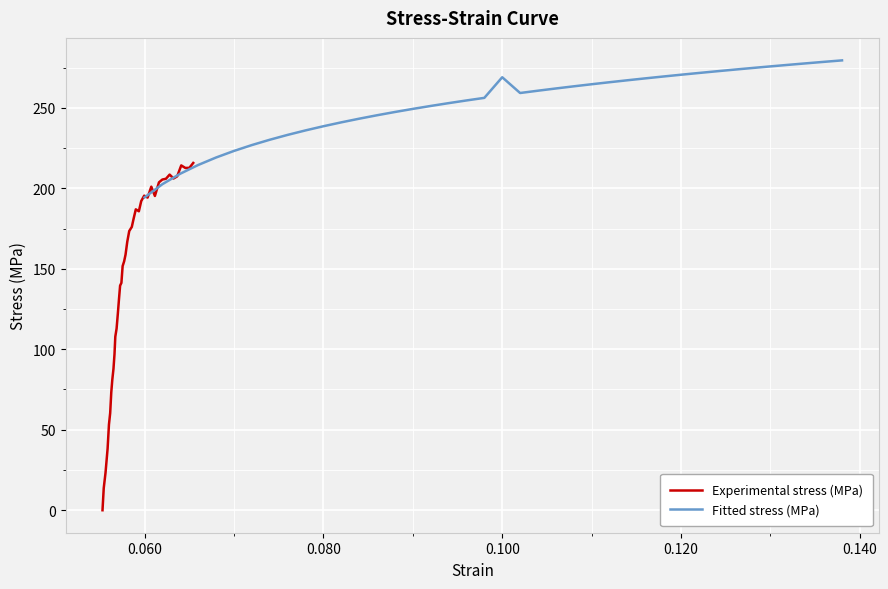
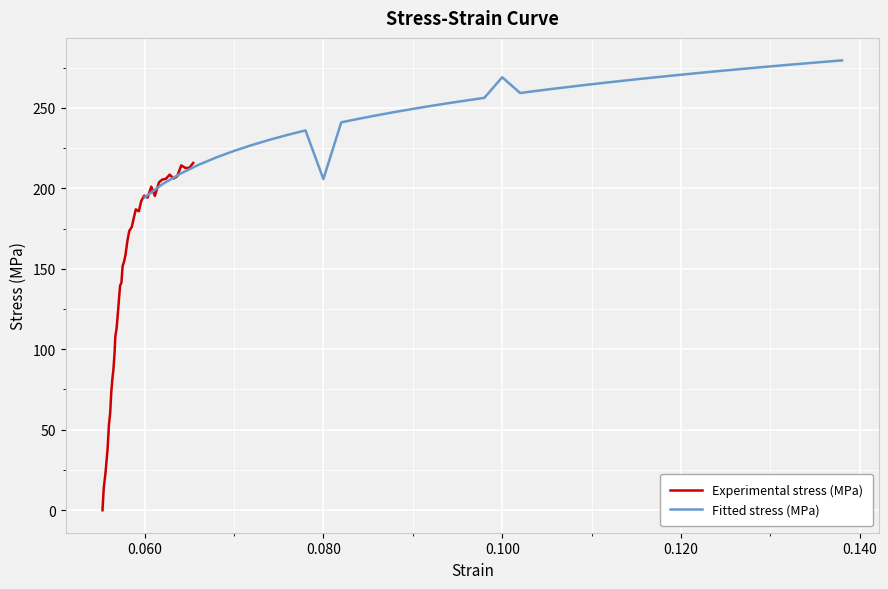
  {
    "Fitted stress (MPa)": {
-     "0.080": 239,
+     "0.080": 206,
      "0.100": 269,
      "0.120": 271
    }
  }
